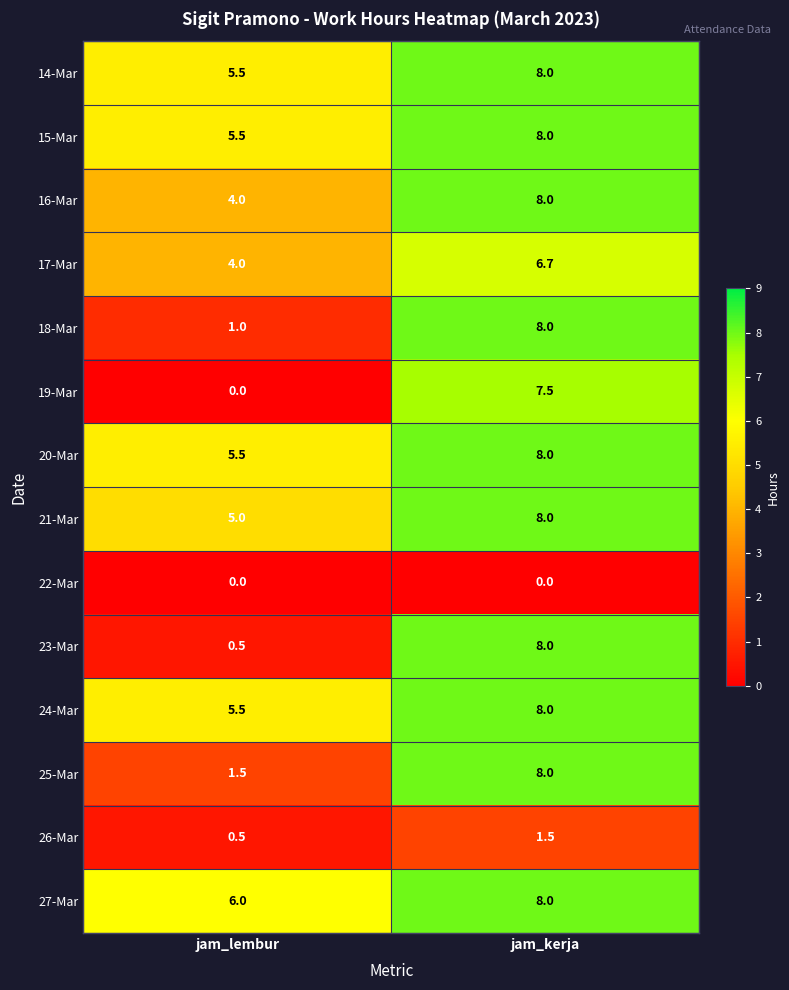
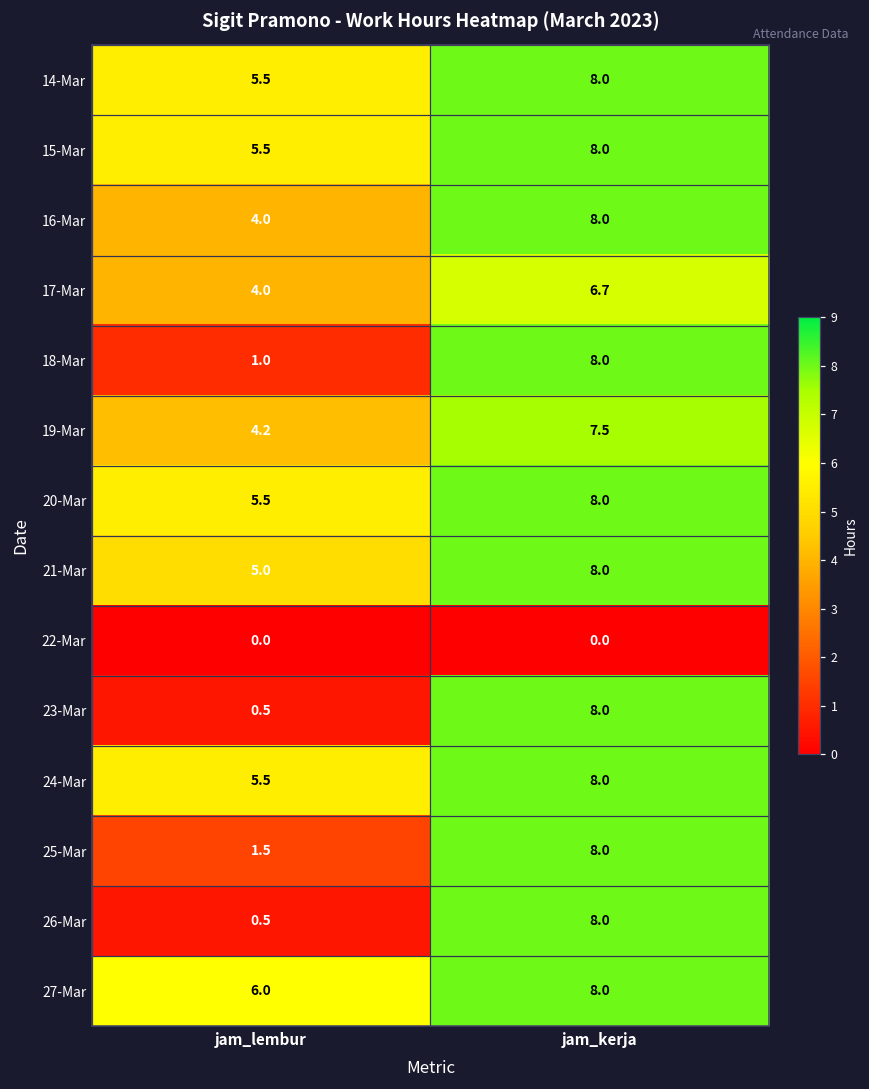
  {
    "14-Mar": {
      "jam_lembur": 5.5,
      "jam_kerja": 8.0
    },
    "15-Mar": {
      "jam_lembur": 5.5,
      "jam_kerja": 8.0
    },
    "16-Mar": {
      "jam_lembur": 4.0,
      "jam_kerja": 8.0
    },
    "17-Mar": {
      "jam_lembur": 4.0,
      "jam_kerja": 6.7
    },
    "18-Mar": {
      "jam_lembur": 1.0,
      "jam_kerja": 8.0
    },
    "19-Mar": {
-     "jam_lembur": 0.0,
+     "jam_lembur": 4.2,
      "jam_kerja": 7.5
    },
    "20-Mar": {
      "jam_lembur": 5.5,
      "jam_kerja": 8.0
    },
    "21-Mar": {
      "jam_lembur": 5.0,
      "jam_kerja": 8.0
    },
    "22-Mar": {
      "jam_lembur": 0.0,
      "jam_kerja": 0.0
    },
    "23-Mar": {
      "jam_lembur": 0.5,
      "jam_kerja": 8.0
    },
    "24-Mar": {
      "jam_lembur": 5.5,
      "jam_kerja": 8.0
    },
    "25-Mar": {
      "jam_lembur": 1.5,
      "jam_kerja": 8.0
    },
    "26-Mar": {
      "jam_lembur": 0.5,
-     "jam_kerja": 1.5
+     "jam_kerja": 8.0
    },
    "27-Mar": {
      "jam_lembur": 6.0,
      "jam_kerja": 8.0
    }
  }
